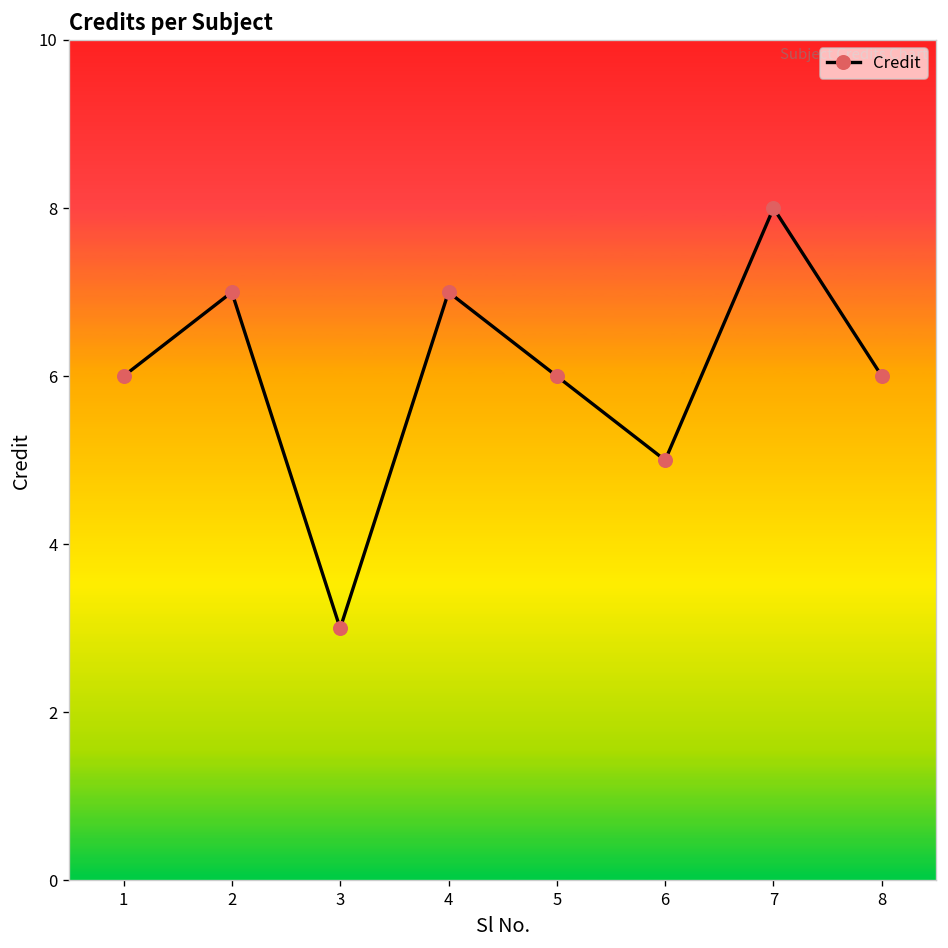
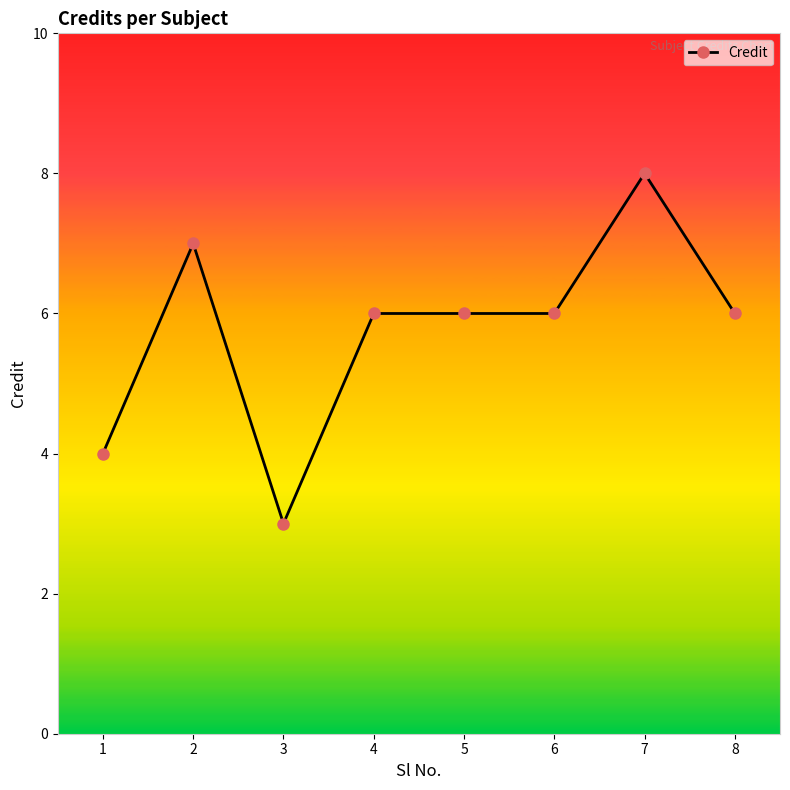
  {
-   "1": 6,
+   "1": 4,
    "2": 7,
    "3": 3,
-   "4": 7,
+   "4": 6,
    "5": 6,
-   "6": 5,
+   "6": 6,
    "7": 8,
    "8": 6
  }
